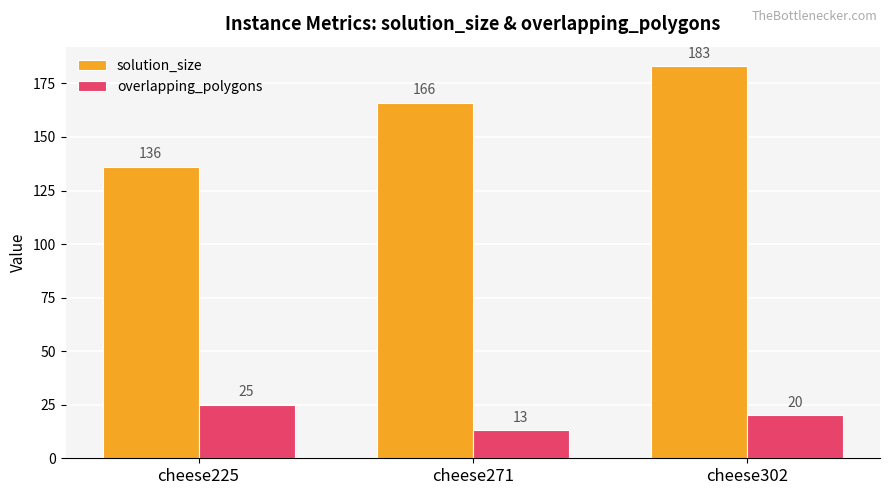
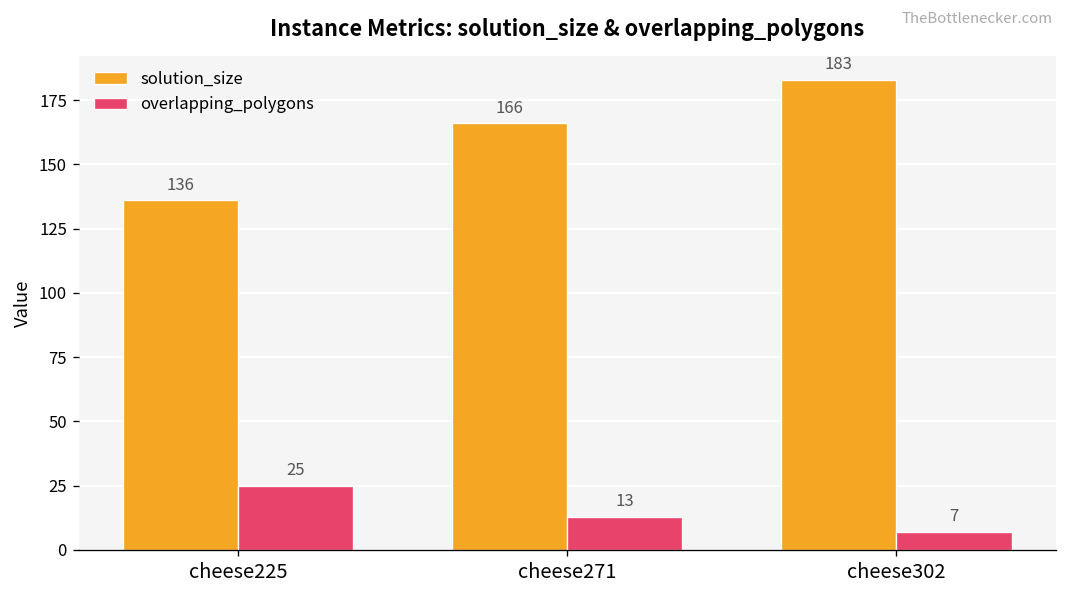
  {
    "solution_size": {
      "cheese225": 136,
      "cheese271": 166,
      "cheese302": 183
    },
    "overlapping_polygons": {
      "cheese225": 25,
      "cheese271": 13,
-     "cheese302": 20
+     "cheese302": 7
    }
  }
